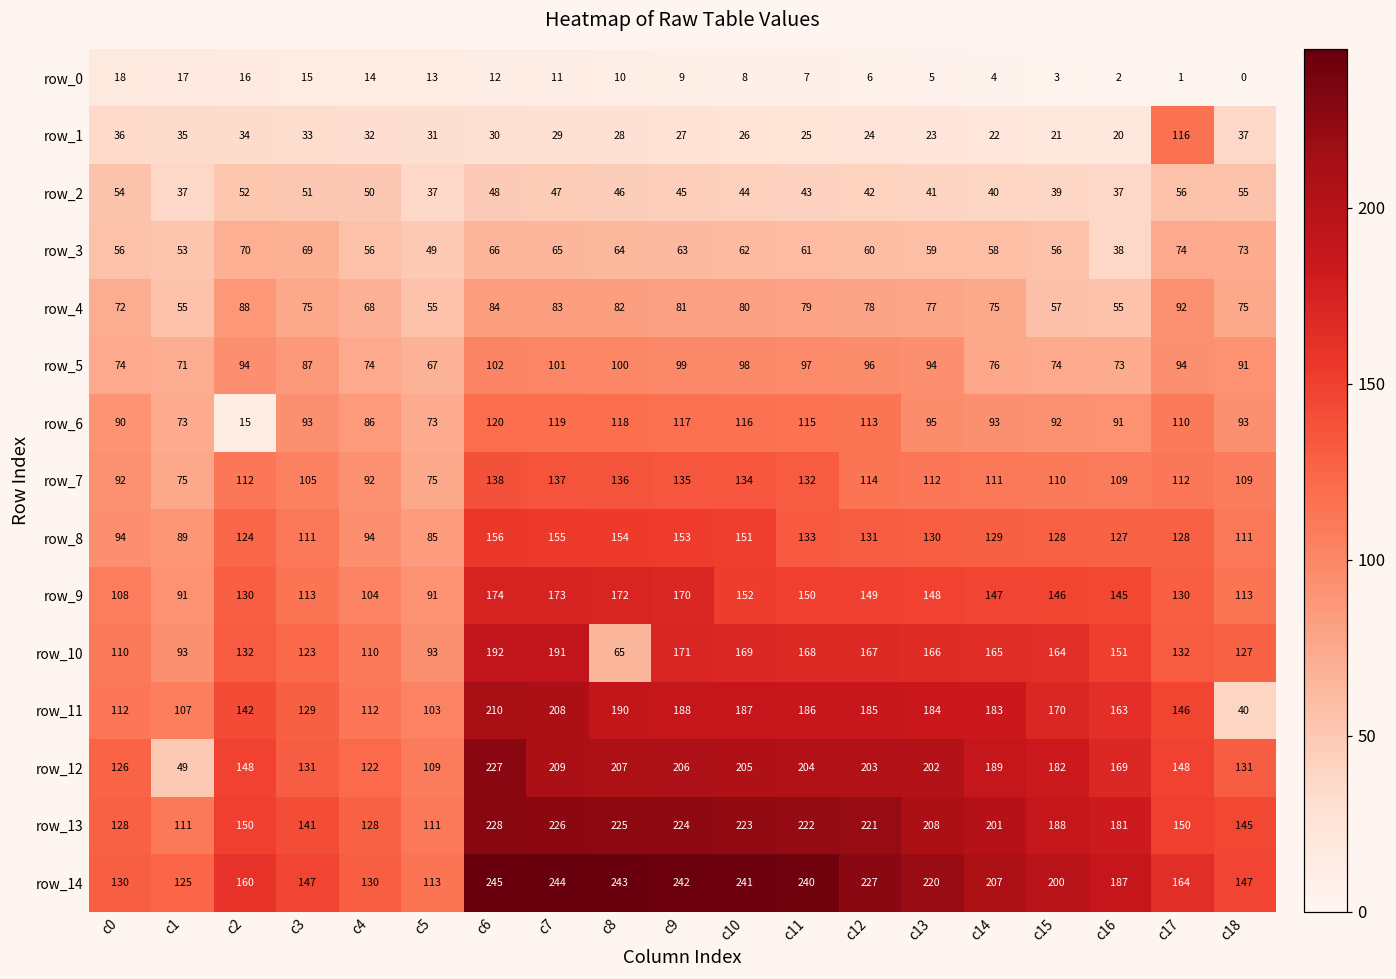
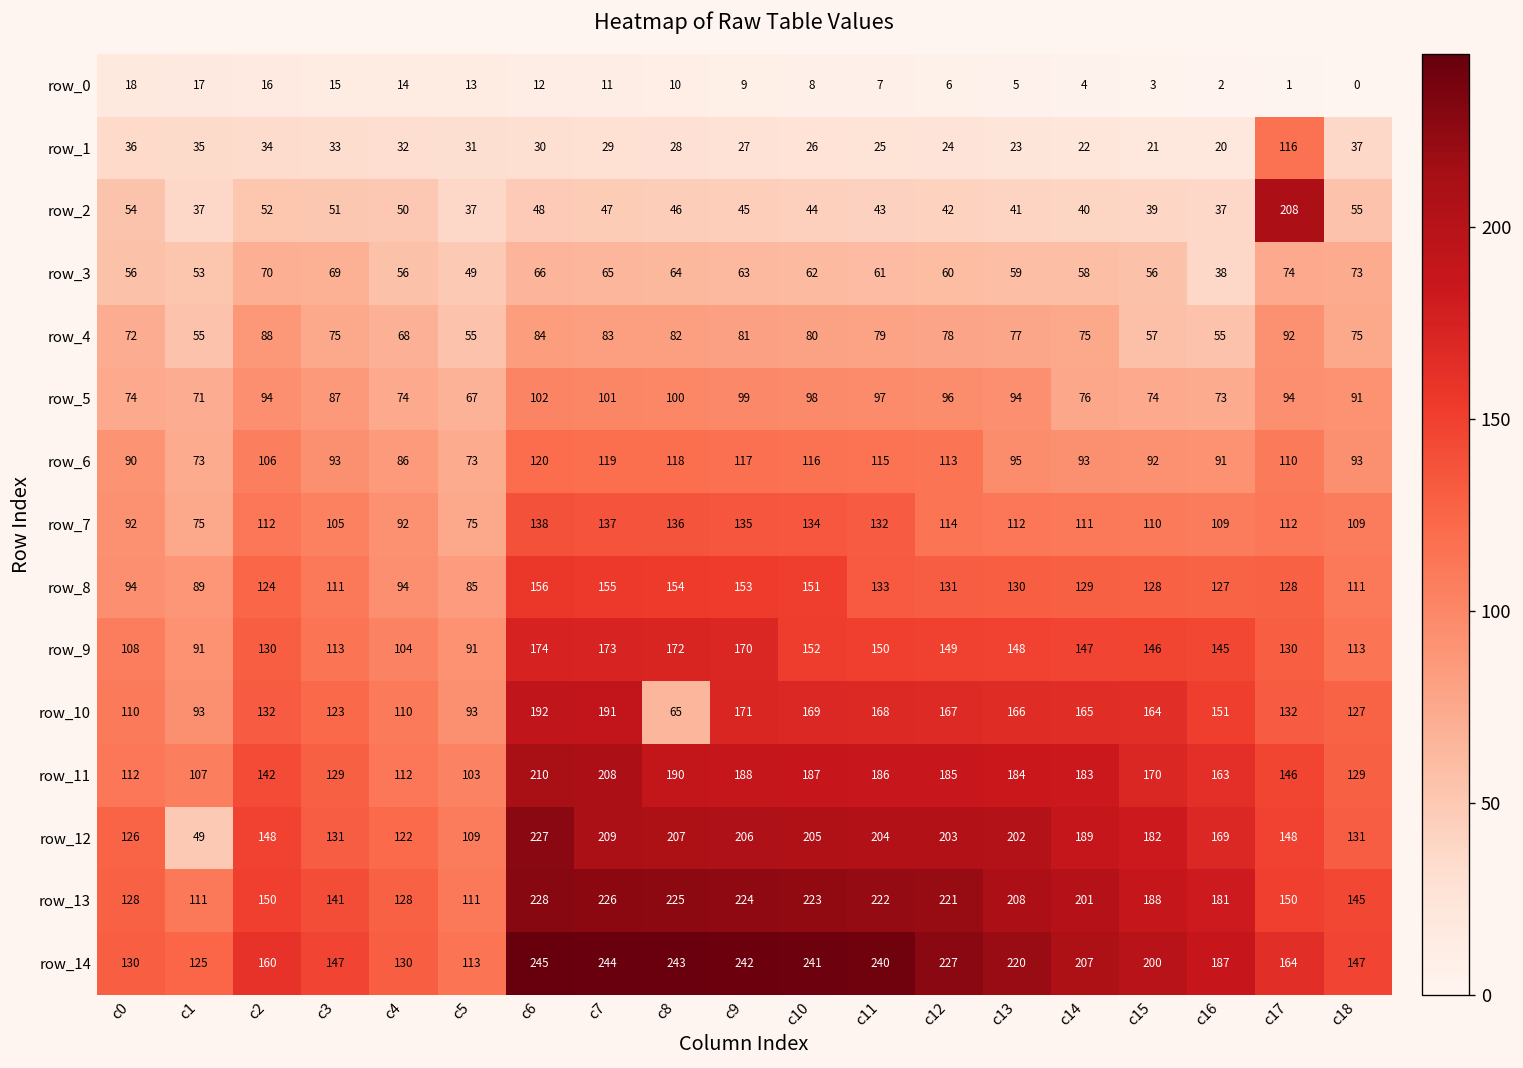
  {
    "row_2": {
      "c0": 54,
      "c1": 37,
      "c2": 52,
      "c3": 51,
      "c4": 50,
      "c5": 37,
      "c6": 48,
      "c7": 47,
      "c8": 46,
      "c9": 45,
      "c10": 44,
      "c11": 43,
      "c12": 42,
      "c13": 41,
      "c14": 40,
      "c15": 39,
      "c16": 37,
-     "c17": 56,
+     "c17": 208,
      "c18": 55
    },
    "row_6": {
      "c0": 90,
      "c1": 73,
-     "c2": 15,
+     "c2": 106,
      "c3": 93,
      "c4": 86,
      "c5": 73,
      "c6": 120,
      "c7": 119,
      "c8": 118,
      "c9": 117,
      "c10": 116,
      "c11": 115,
      "c12": 113,
      "c13": 95,
      "c14": 93,
      "c15": 92,
      "c16": 91,
      "c17": 110,
      "c18": 93
    },
    "row_11": {
      "c0": 112,
      "c1": 107,
      "c2": 142,
      "c3": 129,
      "c4": 112,
      "c5": 103,
      "c6": 210,
      "c7": 208,
      "c8": 190,
      "c9": 188,
      "c10": 187,
      "c11": 186,
      "c12": 185,
      "c13": 184,
      "c14": 183,
      "c15": 170,
      "c16": 163,
      "c17": 146,
-     "c18": 40
+     "c18": 129
    }
  }
